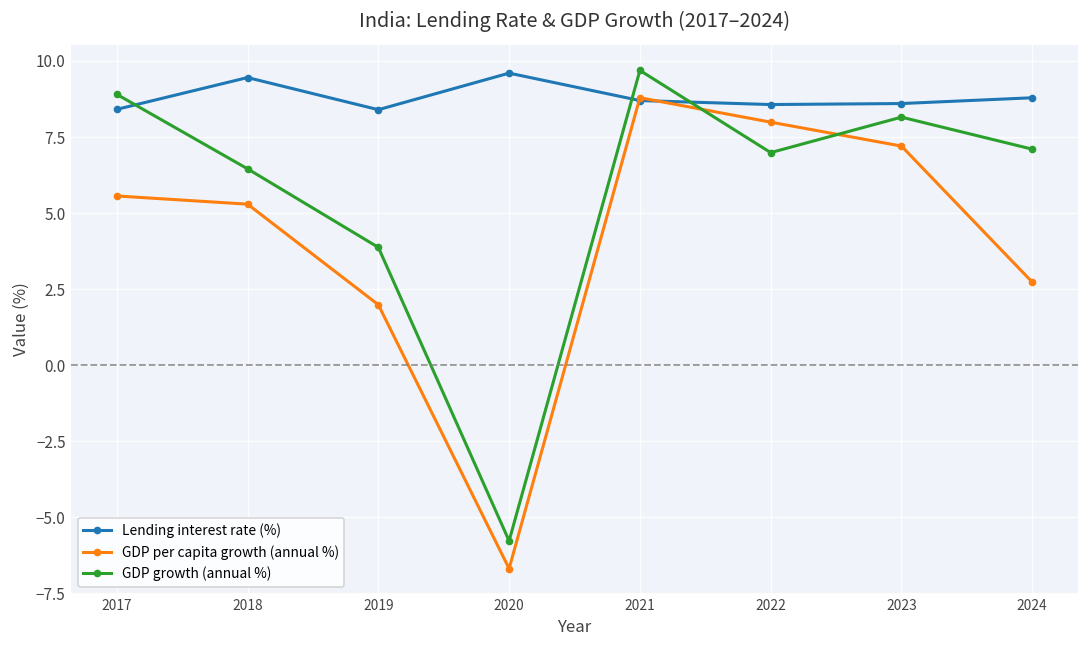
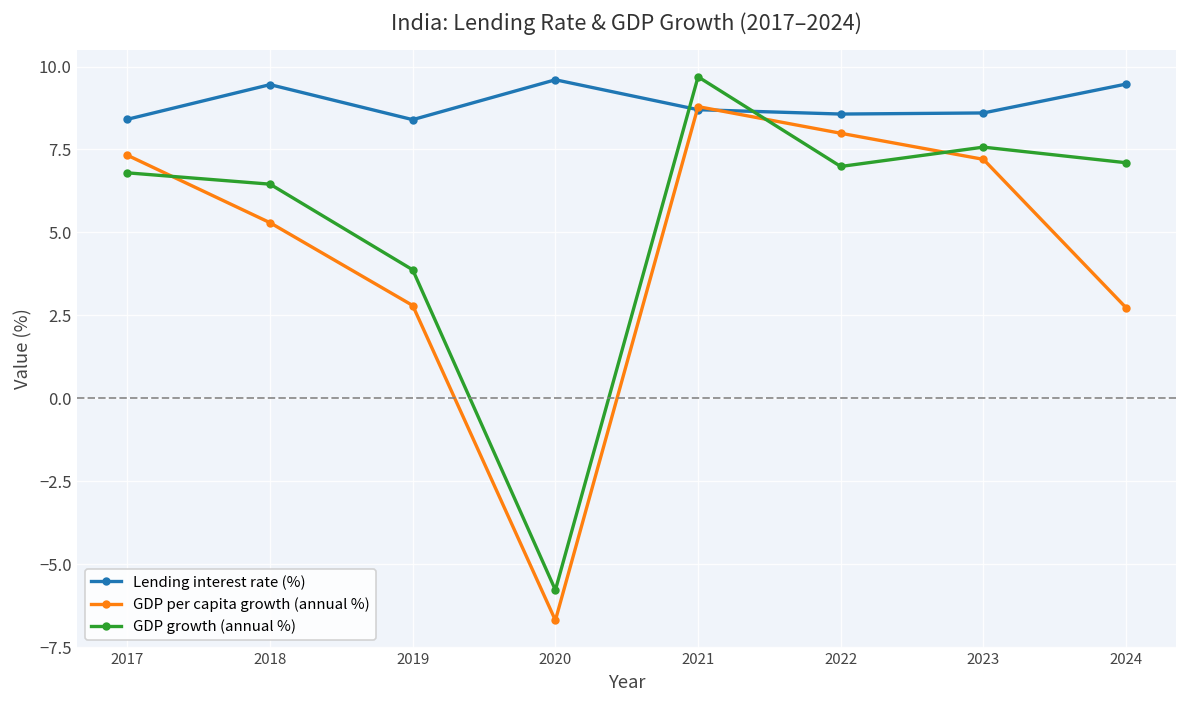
  {
    "Lending interest rate (%)": {
      "2017": 8.4,
      "2018": 9.5,
      "2019": 8.4,
      "2020": 9.6,
      "2022": 8.6,
      "2023": 8.6,
-     "2024": 8.8
+     "2024": 9.5
    },
    "GDP per capita growth (annual %)": {
-     "2017": 5.6,
+     "2017": 7.3,
      "2018": 5.3,
-     "2019": 2.0,
+     "2019": 2.8,
      "2020": -6.7,
      "2022": 8.0,
      "2023": 7.2,
      "2024": 2.7
    },
    "GDP growth (annual %)": {
-     "2017": 8.9,
+     "2017": 6.8,
      "2018": 6.5,
      "2019": 3.9,
      "2020": -5.8,
      "2021": 9.7,
      "2022": 7.0,
-     "2023": 8.2,
+     "2023": 7.6,
      "2024": 7.1
    }
  }
